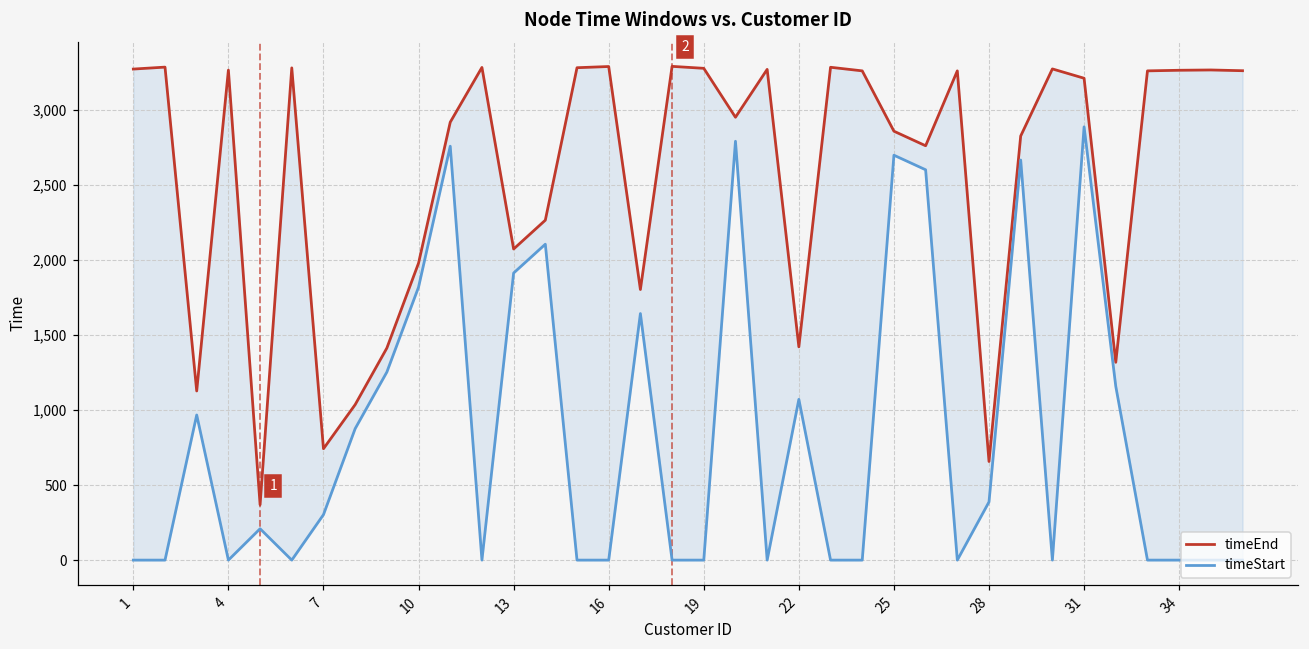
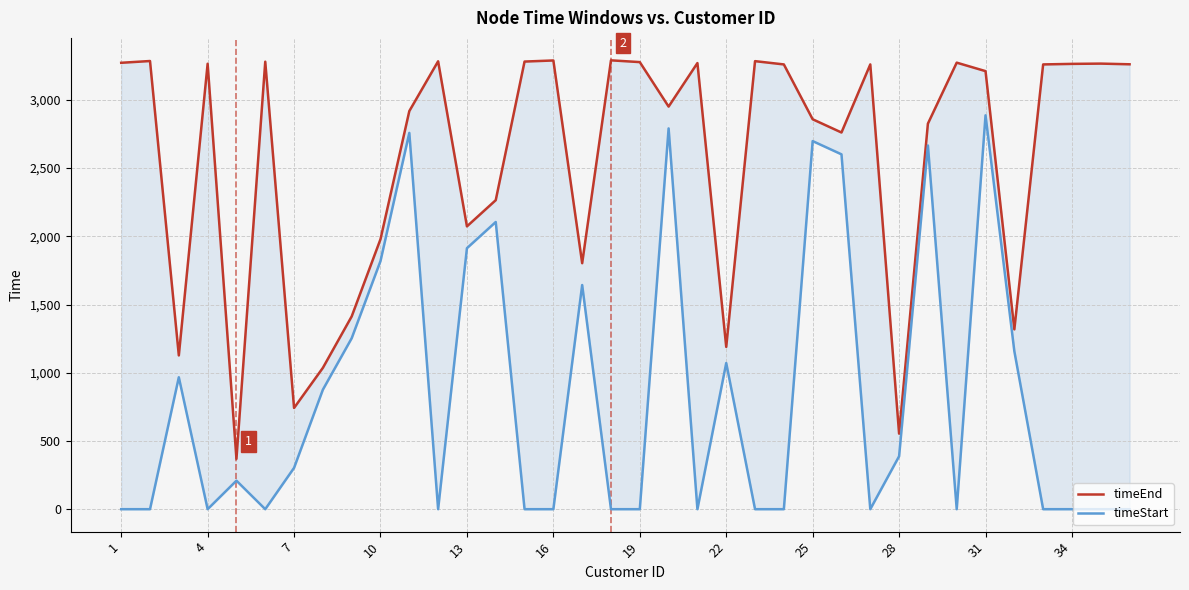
  {
    "timeEnd": {
      "1": "3,270",
      "4": "3,270",
      "7": "740",
      "10": "1,980",
      "13": "2,070",
      "16": "3,290",
      "19": "3,280",
-     "22": "1,420",
+     "22": "1,190",
      "25": "2,860",
-     "28": "660",
+     "28": "550",
      "31": "3,210",
      "34": "3,260"
    },
    "timeStart": {
      "1": "0",
      "4": "0",
      "7": "300",
      "10": "1,820",
      "13": "1,910",
      "16": "0",
      "19": "0",
      "22": "1,070",
      "25": "2,700",
      "28": "390",
      "31": "2,890",
      "34": "0"
    }
  }
